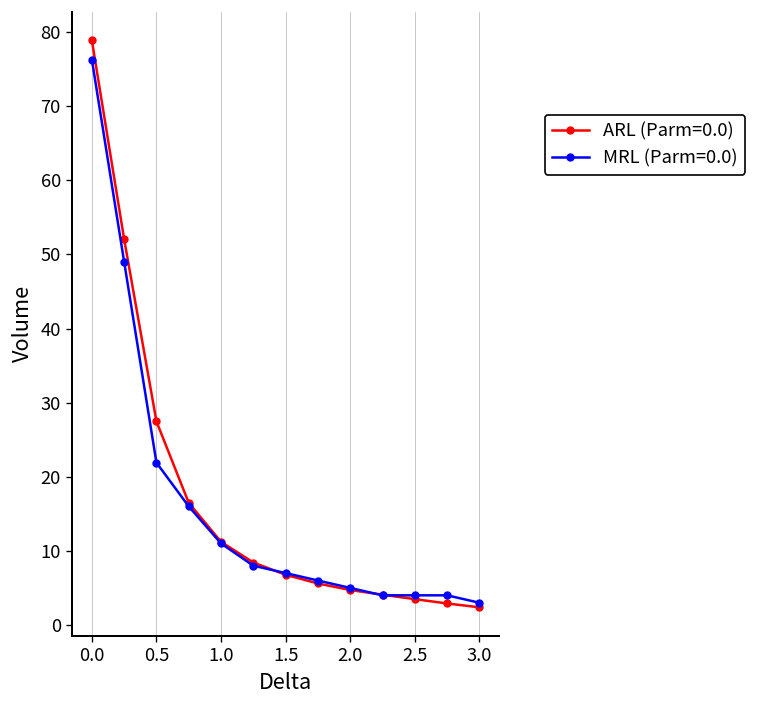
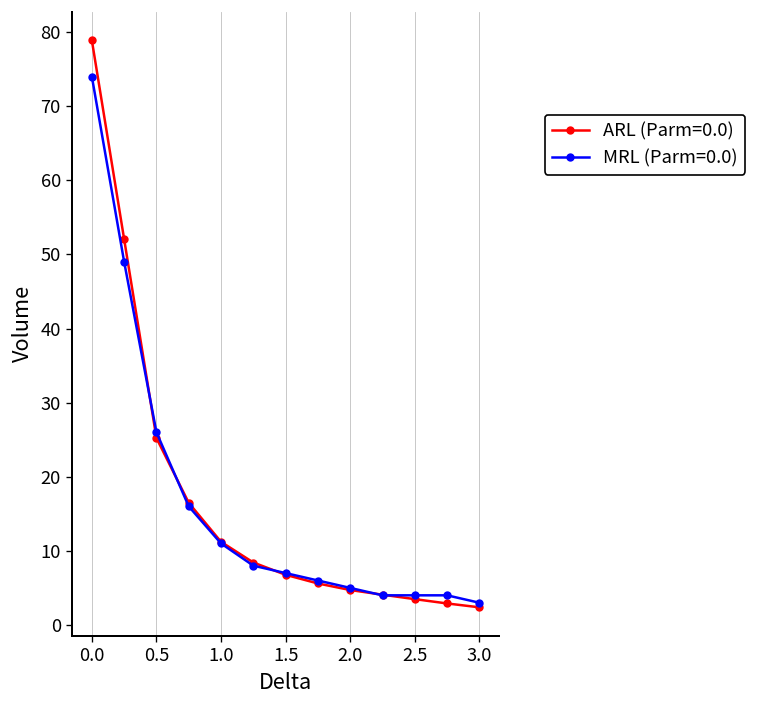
  {
    "ARL (Parm=0.0)": {
      "0.0": 79,
-     "0.5": 27,
+     "0.5": 25,
      "2.5": 3,
      "3.0": 2
    },
    "MRL (Parm=0.0)": {
-     "0.0": 76,
-     "0.5": 22,
+     "0.0": 74,
+     "0.5": 26,
      "2.5": 4,
      "3.0": 3
    }
  }
